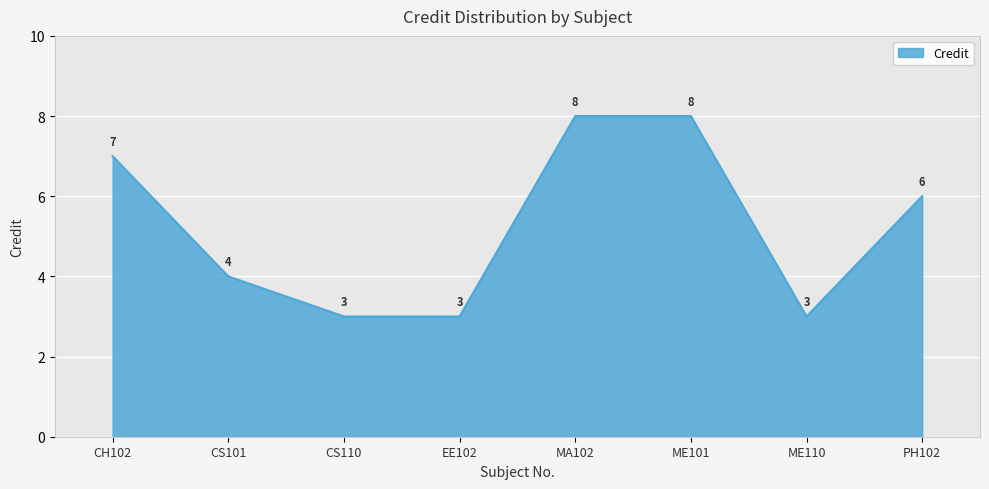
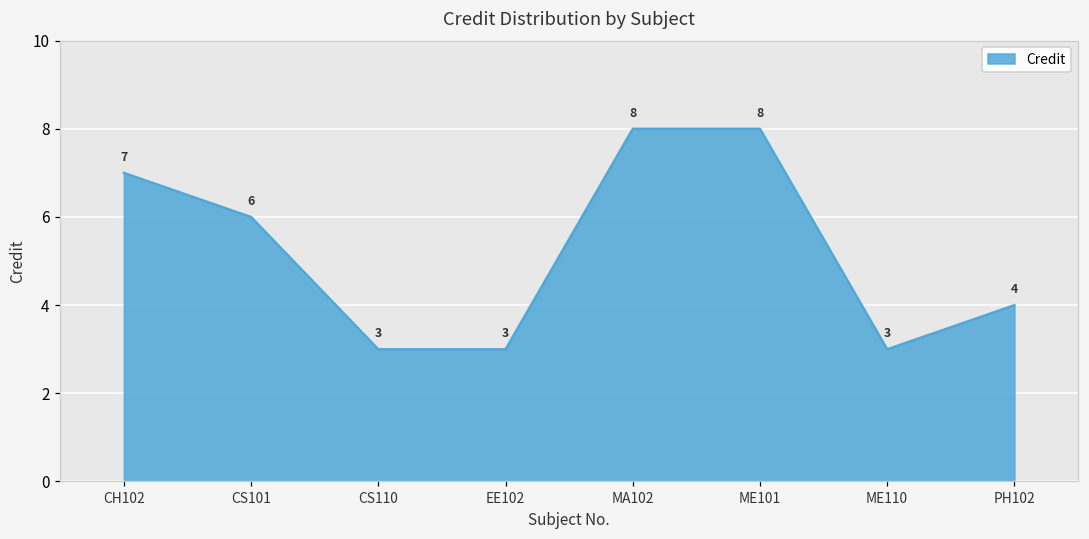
  {
    "CH102": 7,
-   "CS101": 4,
+   "CS101": 6,
    "CS110": 3,
    "EE102": 3,
    "MA102": 8,
    "ME101": 8,
    "ME110": 3,
-   "PH102": 6
+   "PH102": 4
  }
